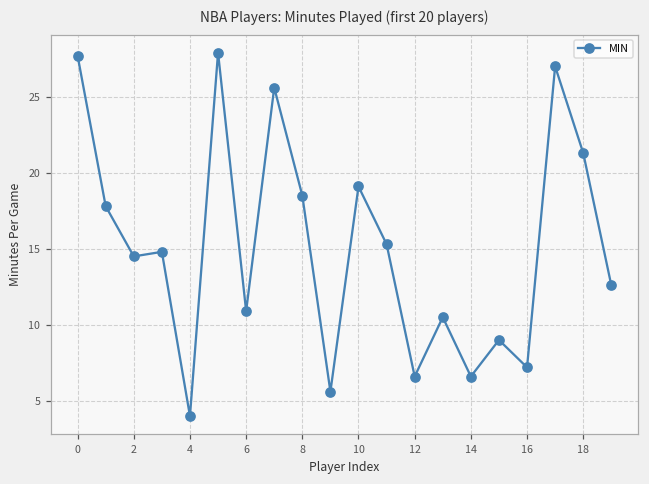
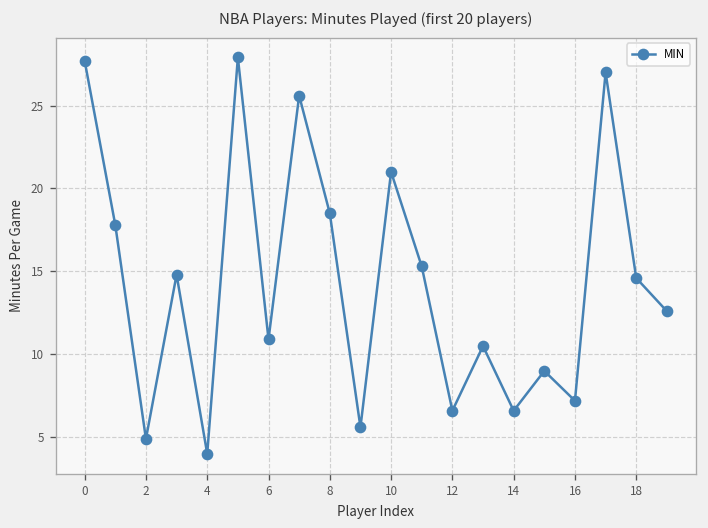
  {
    "0": 27.7,
-   "2": 14.5,
+   "2": 4.9,
    "4": 4.0,
    "6": 10.9,
    "8": 18.5,
-   "10": 19.1,
+   "10": 21.0,
    "12": 6.6,
    "14": 6.6,
    "16": 7.2,
-   "18": 21.3
+   "18": 14.6
  }
